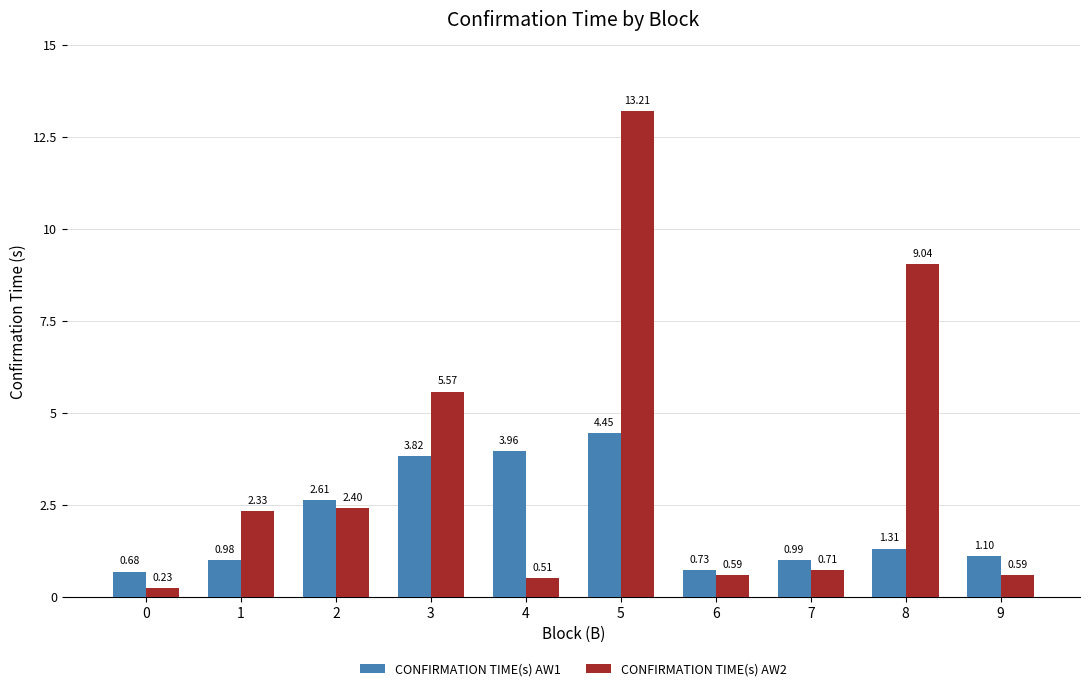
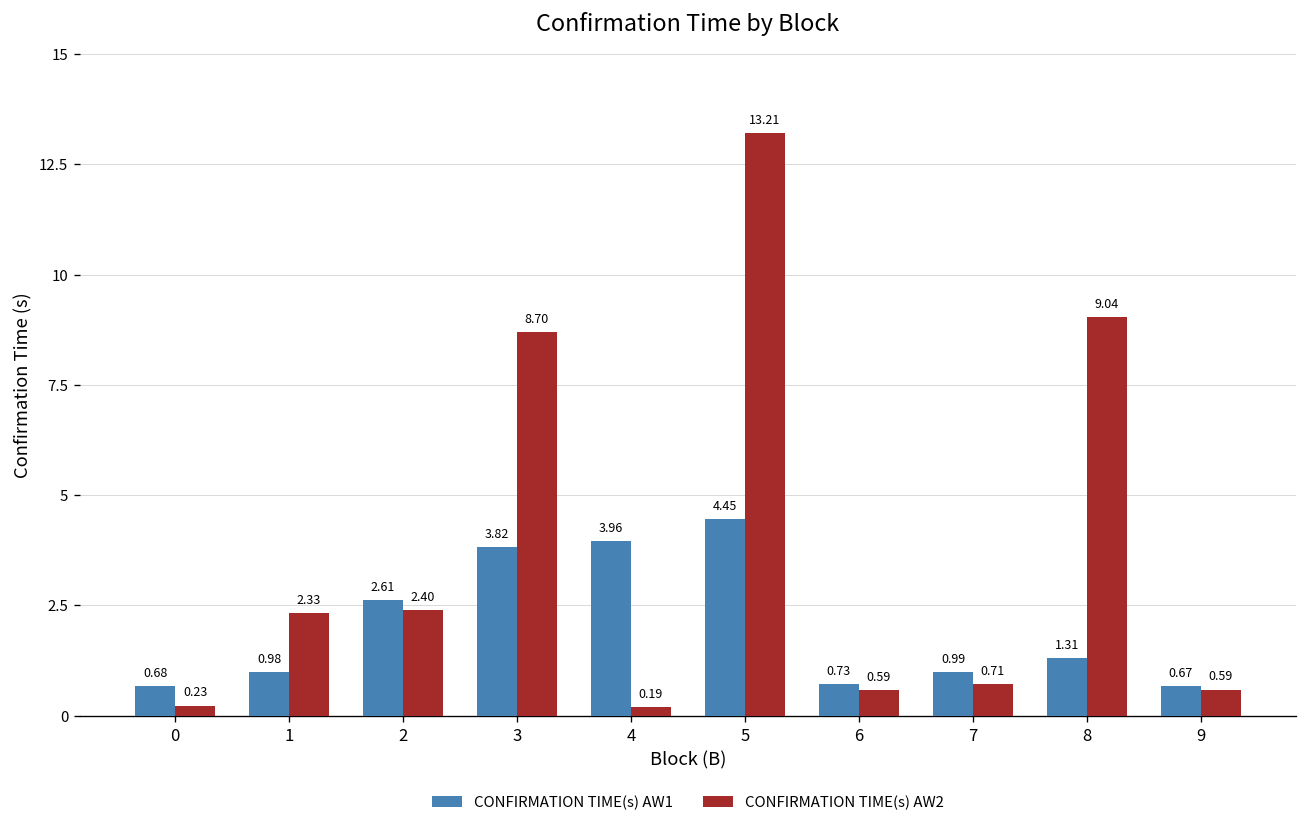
  {
    "CONFIRMATION TIME(s) AW1": {
      "0": 0.68,
      "1": 0.98,
      "2": 2.61,
      "3": 3.82,
      "4": 3.96,
      "5": 4.45,
      "6": 0.73,
      "7": 0.99,
      "8": 1.31,
-     "9": 1.10
+     "9": 0.67
    },
    "CONFIRMATION TIME(s) AW2": {
      "0": 0.23,
      "1": 2.33,
      "2": 2.40,
-     "3": 5.57,
-     "4": 0.51,
+     "3": 8.70,
+     "4": 0.19,
      "5": 13.21,
      "6": 0.59,
      "7": 0.71,
      "8": 9.04,
      "9": 0.59
    }
  }
